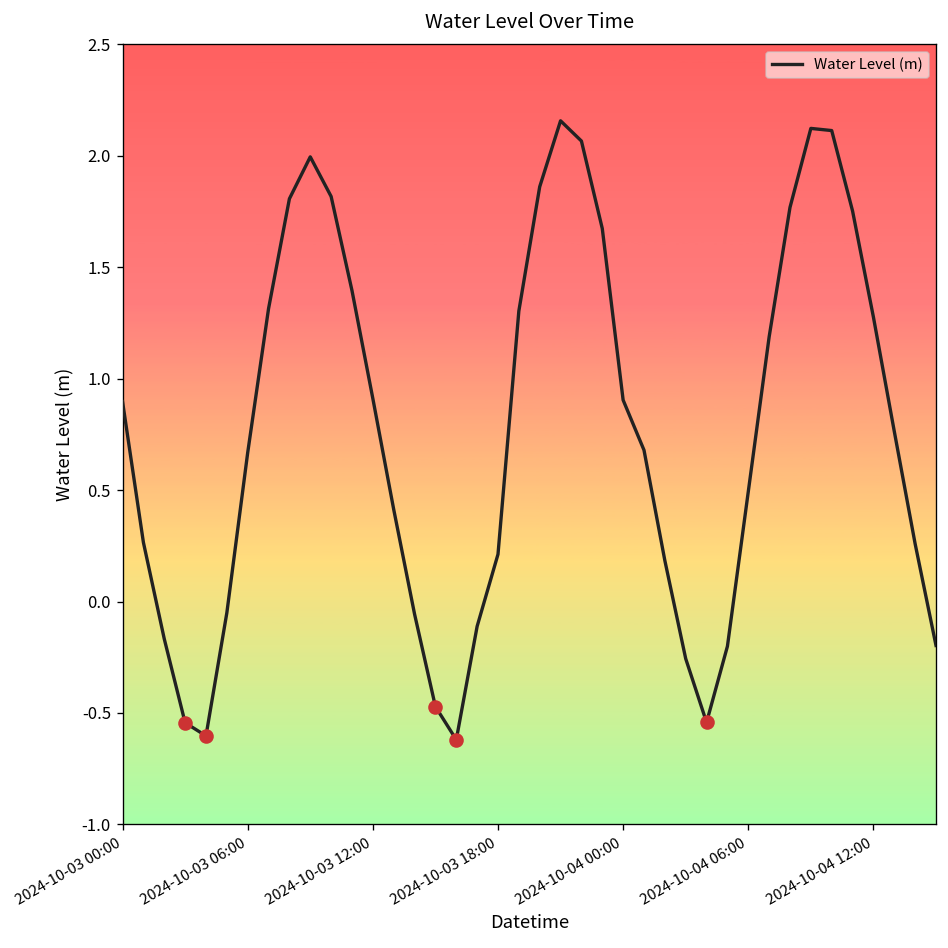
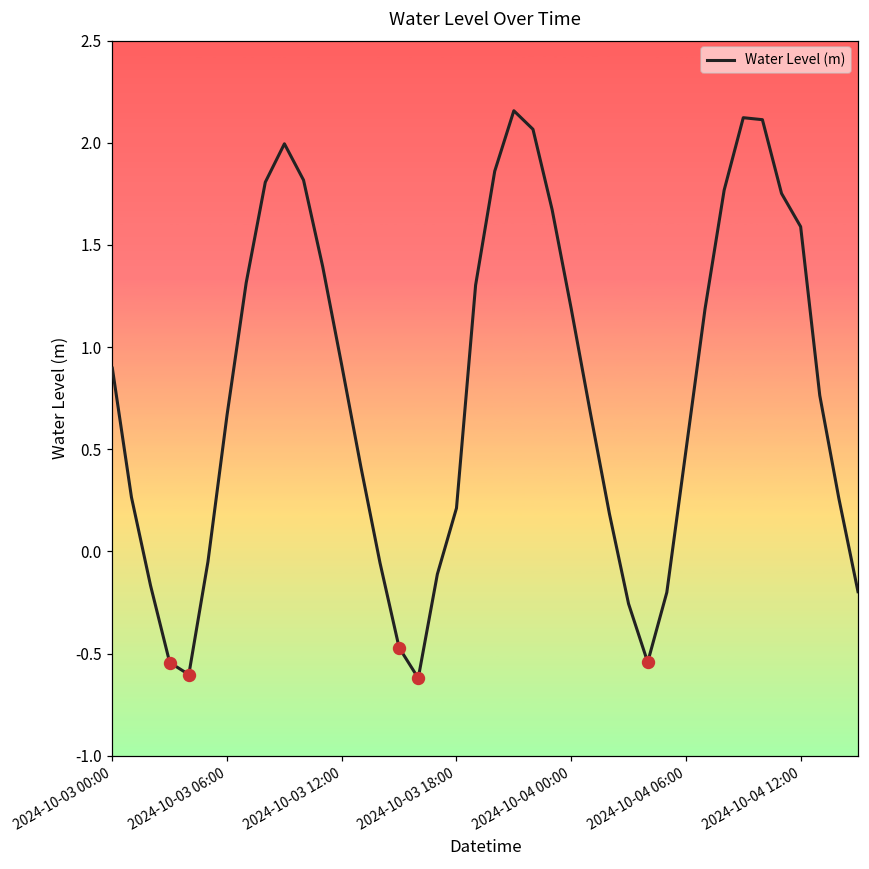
  {
    "Water Level (m)": {
      "2024-10-03 00:00": 0.90,
      "2024-10-03 06:00": 0.67,
      "2024-10-03 12:00": 0.91,
      "2024-10-03 18:00": 0.21,
-     "2024-10-04 00:00": 0.90,
+     "2024-10-04 00:00": 1.19,
      "2024-10-04 06:00": 0.49,
-     "2024-10-04 12:00": 1.28
+     "2024-10-04 12:00": 1.59
    }
  }
